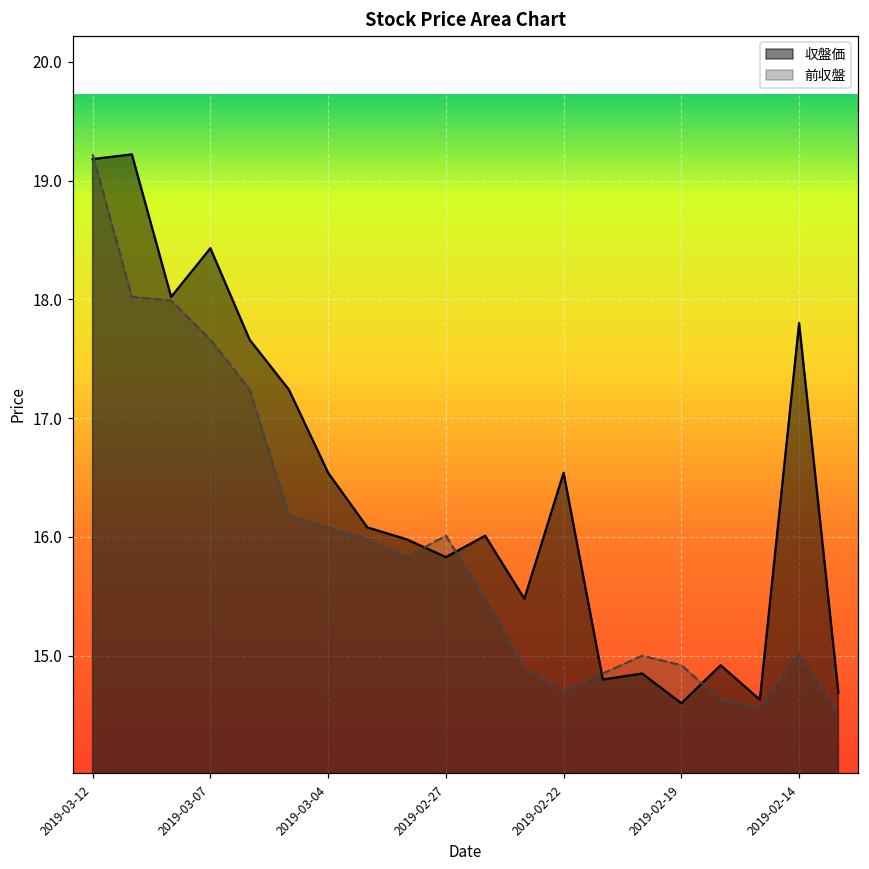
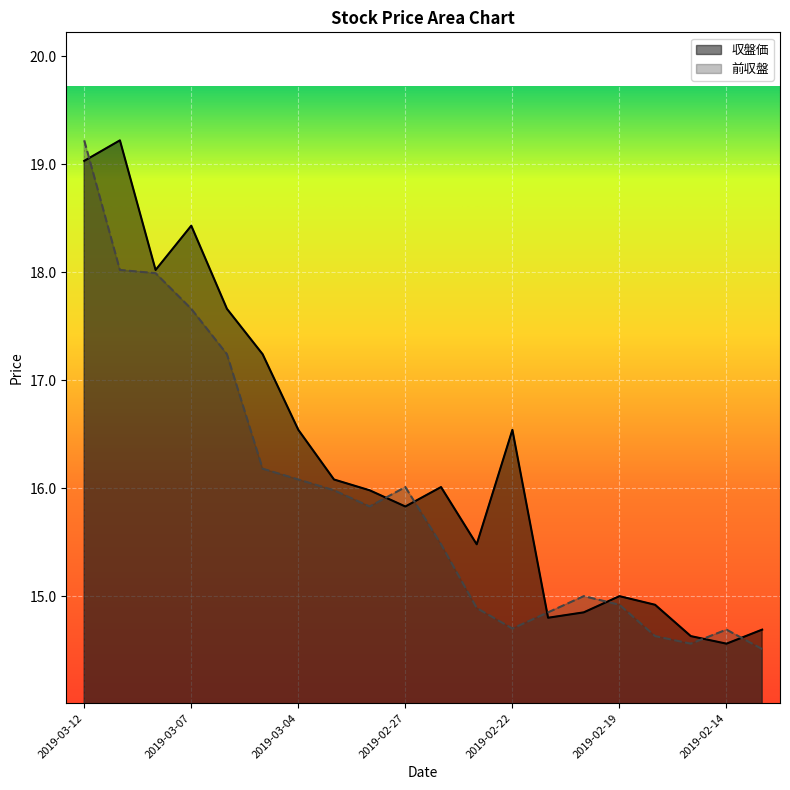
  {
    "収盤価": {
-     "2019-03-12": 19.18,
+     "2019-03-12": 19.03,
      "2019-03-07": 18.43,
      "2019-03-04": 16.54,
      "2019-02-27": 15.83,
      "2019-02-22": 16.54,
-     "2019-02-19": 14.6,
-     "2019-02-14": 17.80
+     "2019-02-19": 15.0,
+     "2019-02-14": 14.56
    },
    "前収盤": {
      "2019-03-12": 19.22,
      "2019-03-07": 17.66,
      "2019-03-04": 16.08,
      "2019-02-27": 16.01,
      "2019-02-22": 14.70,
      "2019-02-19": 14.92,
-     "2019-02-14": 15.02
+     "2019-02-14": 14.69
    }
  }
